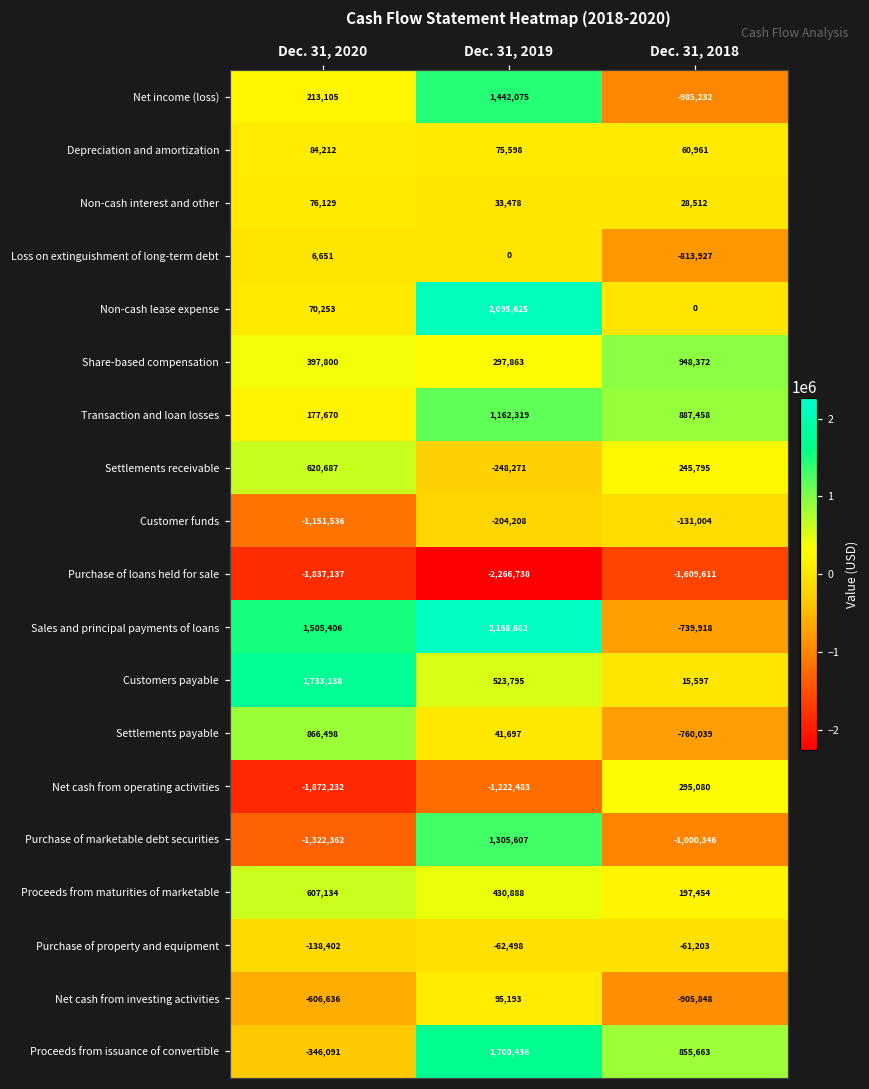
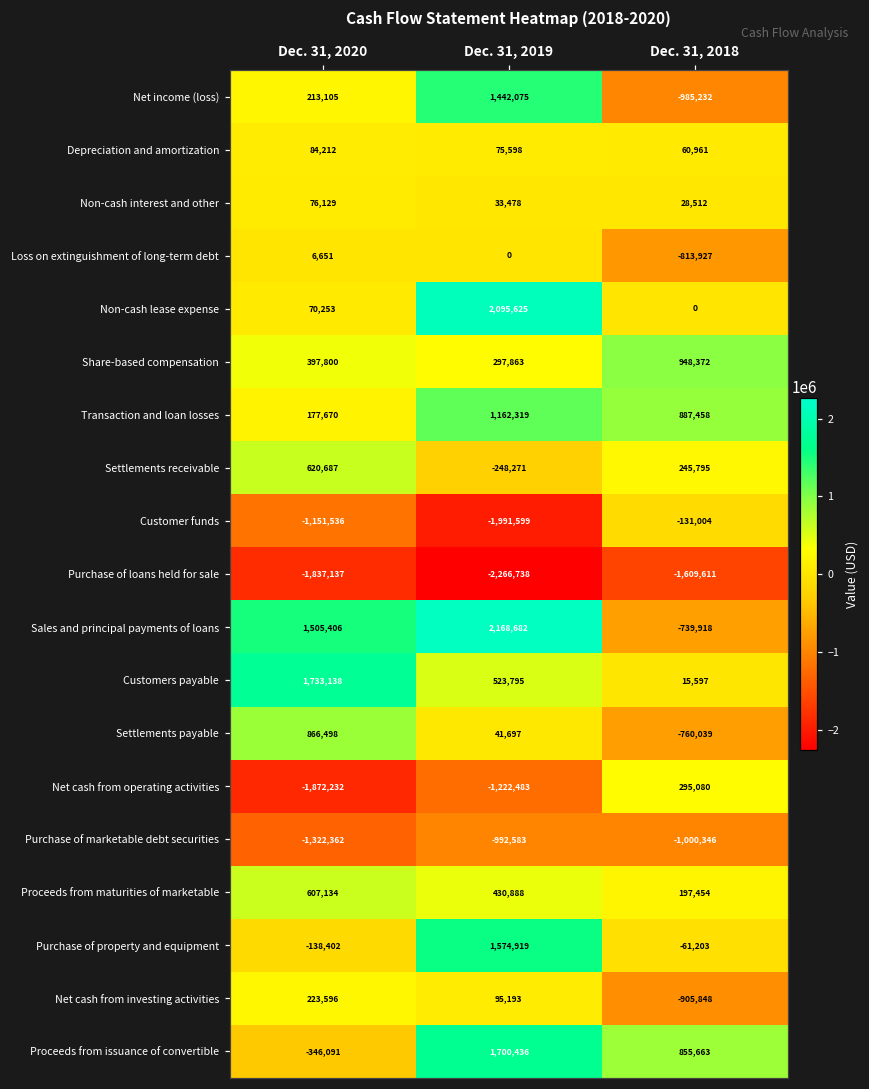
  {
    "Net income (loss)": {
      "Dec. 31, 2020": "213,105",
      "Dec. 31, 2019": "1,442,075",
      "Dec. 31, 2018": "-985,232"
    },
    "Depreciation and amortization": {
      "Dec. 31, 2020": "84,212",
      "Dec. 31, 2019": "75,598",
      "Dec. 31, 2018": "60,961"
    },
    "Non-cash interest and other": {
      "Dec. 31, 2020": "76,129",
      "Dec. 31, 2019": "33,478",
      "Dec. 31, 2018": "28,512"
    },
    "Loss on extinguishment of long-term debt": {
      "Dec. 31, 2020": "6,651",
      "Dec. 31, 2019": "0",
      "Dec. 31, 2018": "-813,927"
    },
    "Non-cash lease expense": {
      "Dec. 31, 2020": "70,253",
      "Dec. 31, 2019": "2,095,625",
      "Dec. 31, 2018": "0"
    },
    "Share-based compensation": {
      "Dec. 31, 2020": "397,800",
      "Dec. 31, 2019": "297,863",
      "Dec. 31, 2018": "948,372"
    },
    "Transaction and loan losses": {
      "Dec. 31, 2020": "177,670",
      "Dec. 31, 2019": "1,162,319",
      "Dec. 31, 2018": "887,458"
    },
    "Settlements receivable": {
      "Dec. 31, 2020": "620,687",
      "Dec. 31, 2019": "-248,271",
      "Dec. 31, 2018": "245,795"
    },
    "Customer funds": {
      "Dec. 31, 2020": "-1,151,536",
-     "Dec. 31, 2019": "-204,208",
+     "Dec. 31, 2019": "-1,991,599",
      "Dec. 31, 2018": "-131,004"
    },
    "Purchase of loans held for sale": {
      "Dec. 31, 2020": "-1,837,137",
      "Dec. 31, 2019": "-2,266,738",
      "Dec. 31, 2018": "-1,609,611"
    },
    "Sales and principal payments of loans": {
      "Dec. 31, 2020": "1,505,406",
      "Dec. 31, 2019": "2,168,682",
      "Dec. 31, 2018": "-739,918"
    },
    "Customers payable": {
      "Dec. 31, 2020": "1,733,138",
      "Dec. 31, 2019": "523,795",
      "Dec. 31, 2018": "15,597"
    },
    "Settlements payable": {
      "Dec. 31, 2020": "866,498",
      "Dec. 31, 2019": "41,697",
      "Dec. 31, 2018": "-760,039"
    },
    "Net cash from operating activities": {
      "Dec. 31, 2020": "-1,872,232",
      "Dec. 31, 2019": "-1,222,483",
      "Dec. 31, 2018": "295,080"
    },
    "Purchase of marketable debt securities": {
      "Dec. 31, 2020": "-1,322,362",
-     "Dec. 31, 2019": "1,305,607",
+     "Dec. 31, 2019": "-992,583",
      "Dec. 31, 2018": "-1,000,346"
    },
    "Proceeds from maturities of marketable": {
      "Dec. 31, 2020": "607,134",
      "Dec. 31, 2019": "430,888",
      "Dec. 31, 2018": "197,454"
    },
    "Purchase of property and equipment": {
      "Dec. 31, 2020": "-138,402",
-     "Dec. 31, 2019": "-62,498",
+     "Dec. 31, 2019": "1,574,919",
      "Dec. 31, 2018": "-61,203"
    },
    "Net cash from investing activities": {
-     "Dec. 31, 2020": "-606,636",
+     "Dec. 31, 2020": "223,596",
      "Dec. 31, 2019": "95,193",
      "Dec. 31, 2018": "-905,848"
    },
    "Proceeds from issuance of convertible": {
      "Dec. 31, 2020": "-346,091",
      "Dec. 31, 2019": "1,700,436",
      "Dec. 31, 2018": "855,663"
    }
  }
